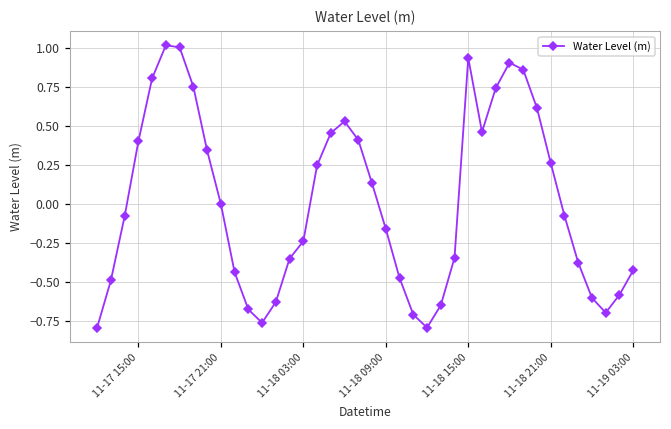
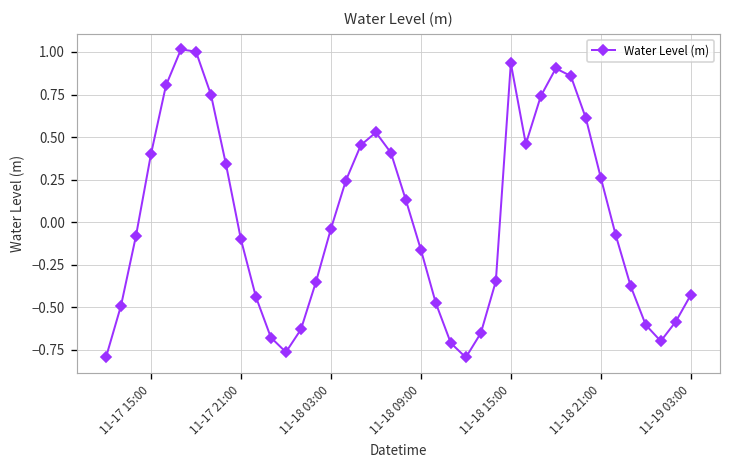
  {
    "11-17 15:00": 0.40,
-   "11-17 21:00": 0.00,
-   "11-18 03:00": -0.24,
+   "11-17 21:00": -0.10,
+   "11-18 03:00": -0.04,
    "11-18 09:00": -0.16,
    "11-18 15:00": 0.93,
    "11-18 21:00": 0.26,
    "11-19 03:00": -0.43
  }
